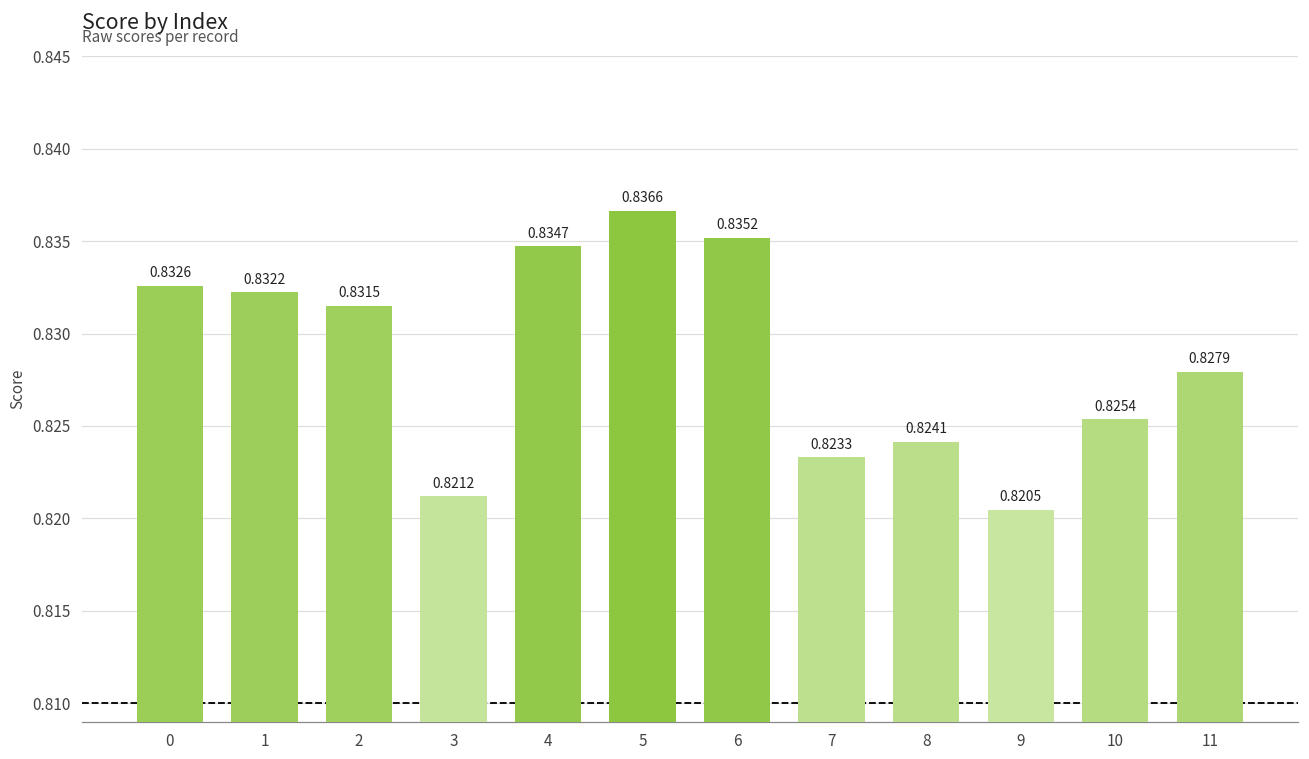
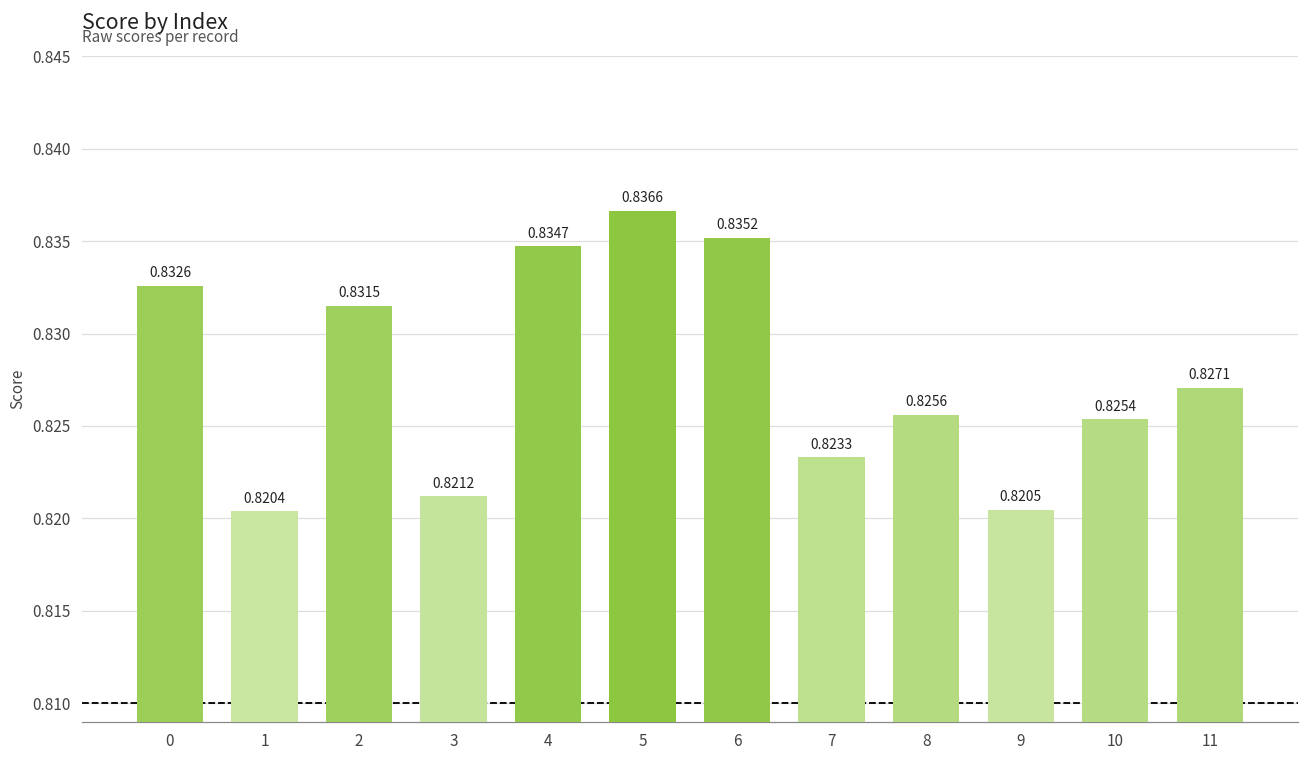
  {
    "0": 0.8326,
-   "1": 0.8322,
+   "1": 0.8204,
    "2": 0.8315,
    "3": 0.8212,
    "4": 0.8347,
    "5": 0.8366,
    "6": 0.8352,
    "7": 0.8233,
-   "8": 0.8241,
+   "8": 0.8256,
    "9": 0.8205,
    "10": 0.8254,
-   "11": 0.8279
+   "11": 0.8271
  }
